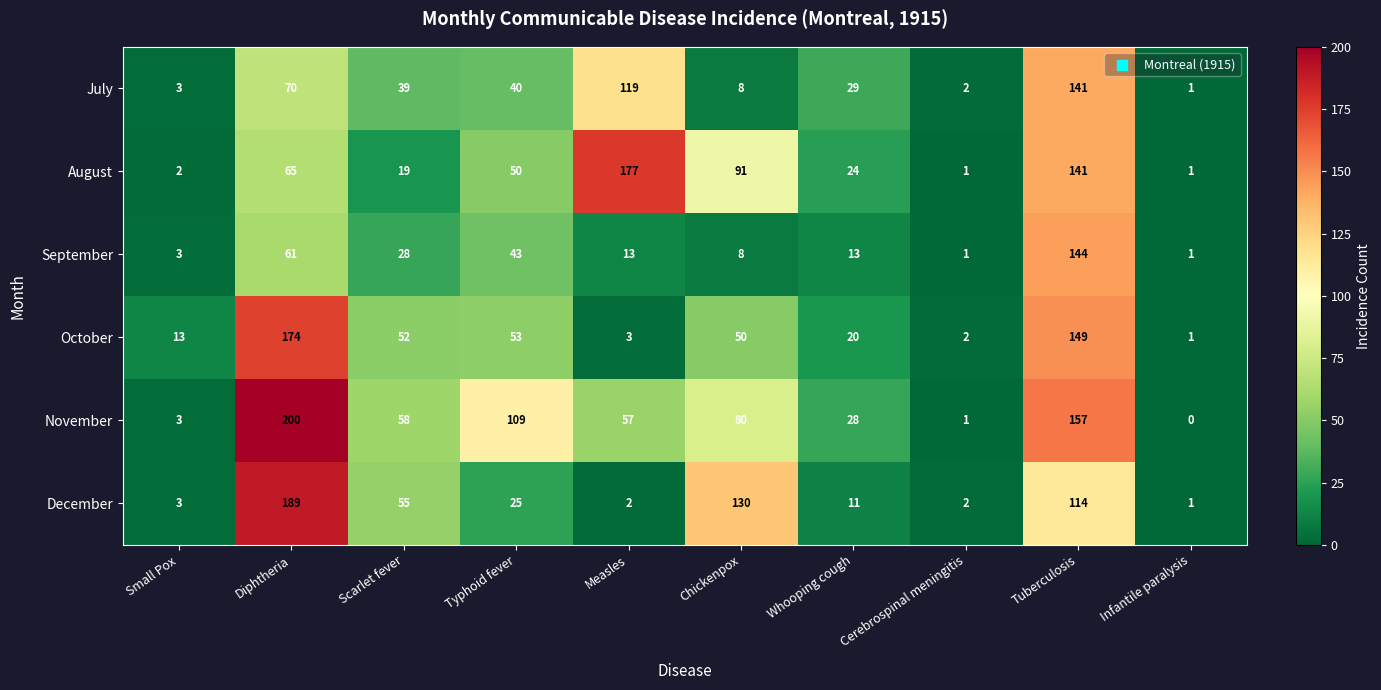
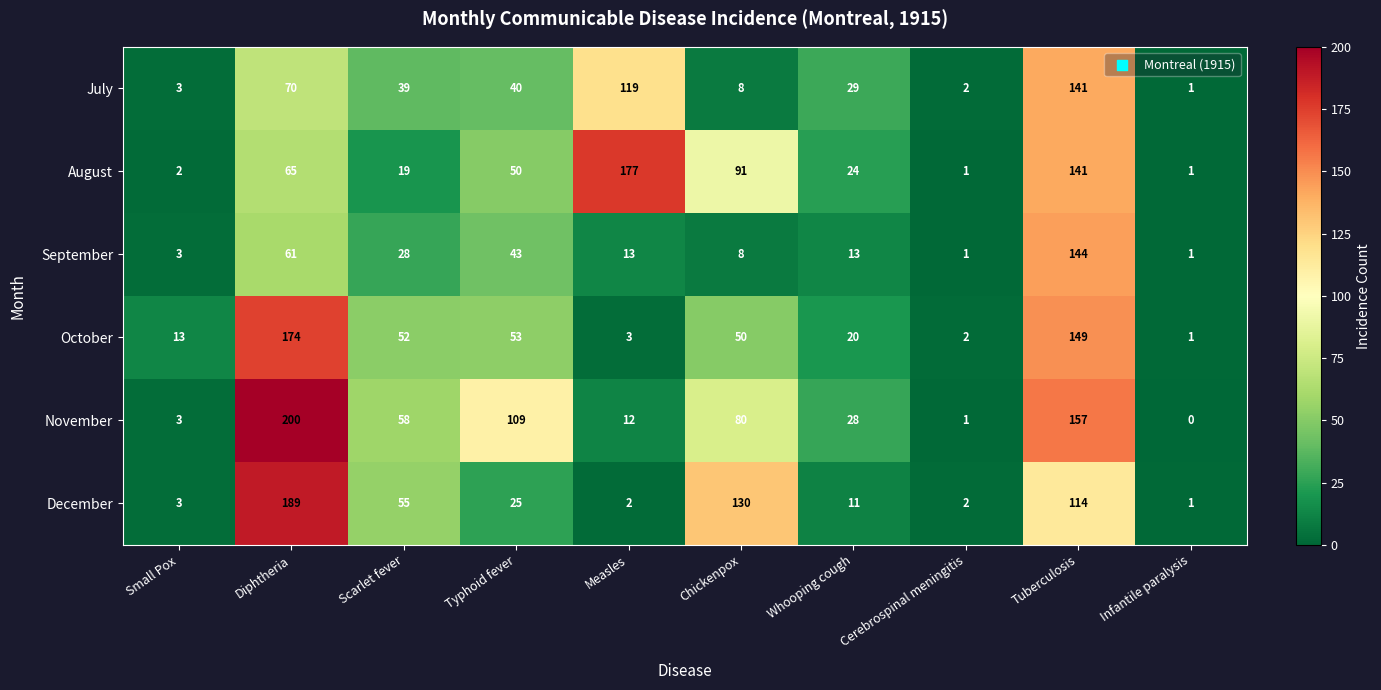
  {
    "July": {
      "Small Pox": 3,
      "Diphtheria": 70,
      "Scarlet fever": 39,
      "Typhoid fever": 40,
      "Measles": 119,
      "Chickenpox": 8,
      "Whooping cough": 29,
      "Cerebrospinal meningitis": 2,
      "Tuberculosis": 141,
      "Infantile paralysis": 1
    },
    "August": {
      "Small Pox": 2,
      "Diphtheria": 65,
      "Scarlet fever": 19,
      "Typhoid fever": 50,
      "Measles": 177,
      "Chickenpox": 91,
      "Whooping cough": 24,
      "Cerebrospinal meningitis": 1,
      "Tuberculosis": 141,
      "Infantile paralysis": 1
    },
    "September": {
      "Small Pox": 3,
      "Diphtheria": 61,
      "Scarlet fever": 28,
      "Typhoid fever": 43,
      "Measles": 13,
      "Chickenpox": 8,
      "Whooping cough": 13,
      "Cerebrospinal meningitis": 1,
      "Tuberculosis": 144,
      "Infantile paralysis": 1
    },
    "October": {
      "Small Pox": 13,
      "Diphtheria": 174,
      "Scarlet fever": 52,
      "Typhoid fever": 53,
      "Measles": 3,
      "Chickenpox": 50,
      "Whooping cough": 20,
      "Cerebrospinal meningitis": 2,
      "Tuberculosis": 149,
      "Infantile paralysis": 1
    },
    "November": {
      "Small Pox": 3,
      "Diphtheria": 200,
      "Scarlet fever": 58,
      "Typhoid fever": 109,
-     "Measles": 57,
+     "Measles": 12,
      "Chickenpox": 80,
      "Whooping cough": 28,
      "Cerebrospinal meningitis": 1,
      "Tuberculosis": 157,
      "Infantile paralysis": 0
    },
    "December": {
      "Small Pox": 3,
      "Diphtheria": 189,
      "Scarlet fever": 55,
      "Typhoid fever": 25,
      "Measles": 2,
      "Chickenpox": 130,
      "Whooping cough": 11,
      "Cerebrospinal meningitis": 2,
      "Tuberculosis": 114,
      "Infantile paralysis": 1
    }
  }
